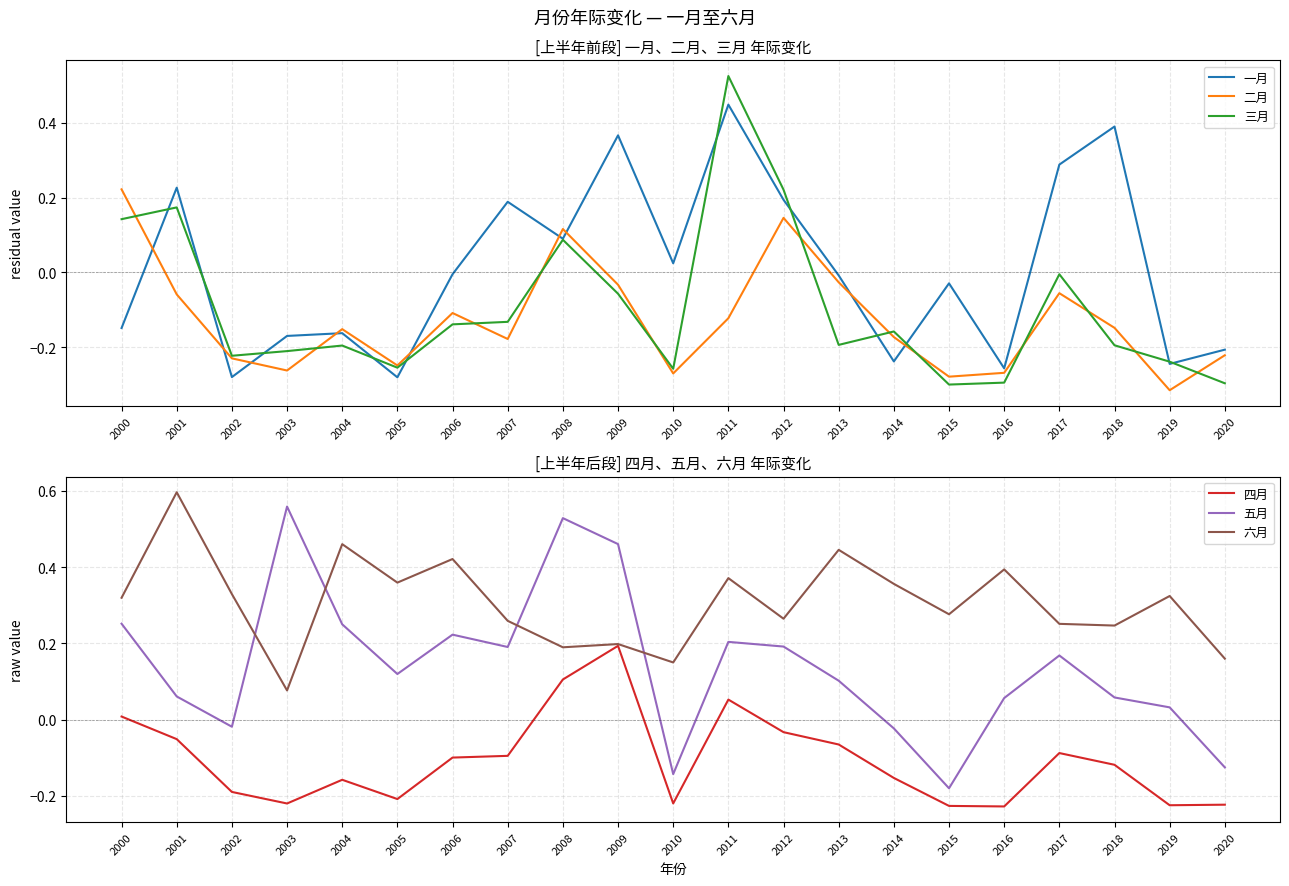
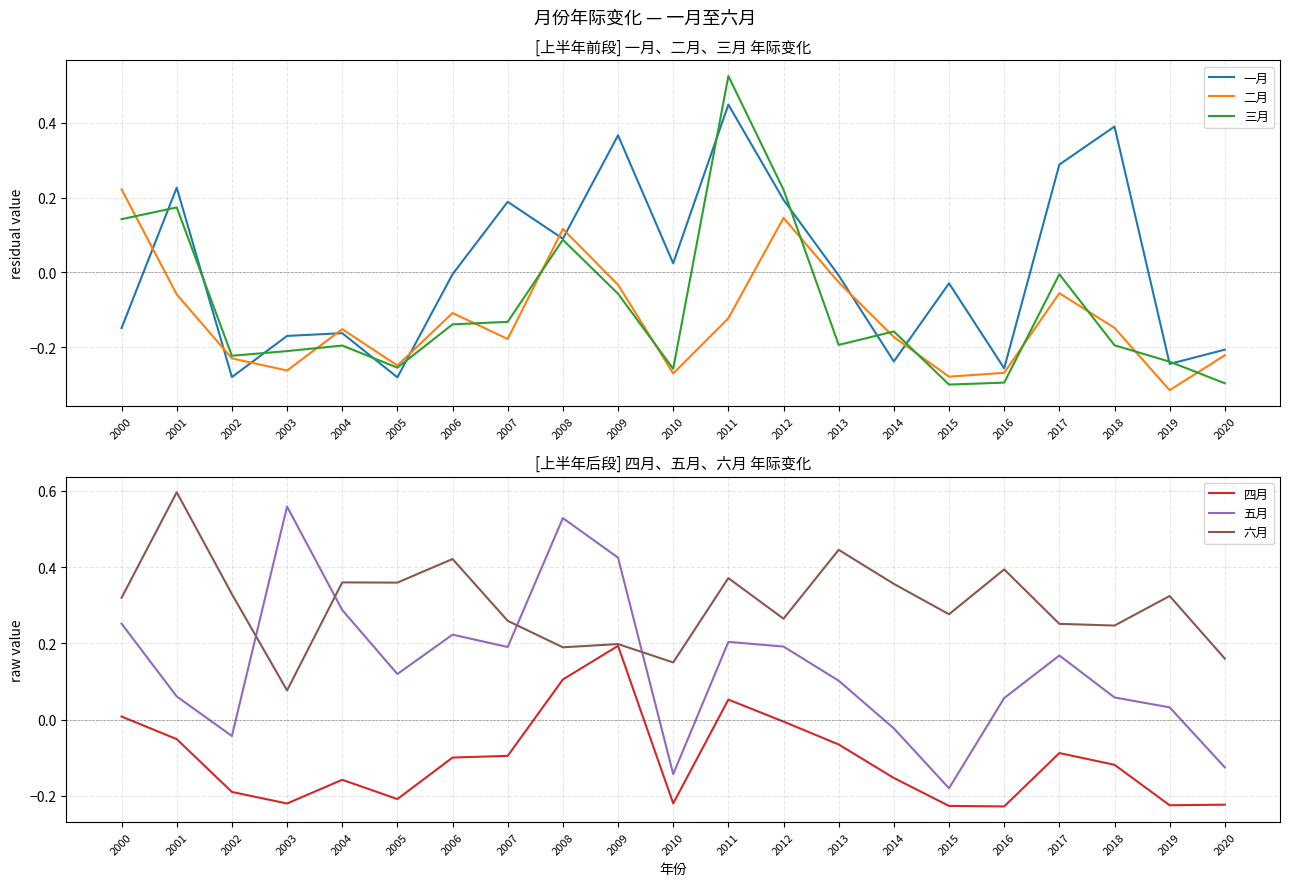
  {
    "[上半年前段] 一月、二月、三月 年际变化": {
      "一月": {
        "2000": -0.15,
        "2001": 0.23,
        "2002": -0.28,
        "2003": -0.17,
        "2004": -0.16,
        "2005": -0.28,
        "2006": 0.00,
        "2007": 0.19,
        "2009": 0.37,
        "2010": 0.02,
        "2011": 0.45,
        "2012": 0.19,
        "2013": -0.01,
        "2014": -0.24,
        "2015": -0.03,
        "2016": -0.26,
        "2017": 0.29,
        "2018": 0.39,
        "2020": -0.21
      },
      "二月": {
        "2000": 0.22,
        "2001": -0.06,
        "2002": -0.23,
        "2003": -0.26,
        "2004": -0.15,
        "2006": -0.11,
        "2007": -0.18,
        "2008": 0.12,
        "2009": -0.03,
        "2010": -0.27,
        "2011": -0.12,
        "2012": 0.15,
        "2013": -0.03,
        "2014": -0.17,
        "2015": -0.28,
        "2016": -0.27,
        "2017": -0.06,
        "2018": -0.15,
        "2019": -0.31,
        "2020": -0.22
      },
      "三月": {
        "2000": 0.14,
        "2001": 0.17,
        "2002": -0.22,
        "2003": -0.21,
        "2004": -0.20,
        "2006": -0.14,
        "2007": -0.13,
        "2009": -0.06,
        "2010": -0.26,
        "2011": 0.52,
        "2012": 0.22,
        "2013": -0.19,
        "2014": -0.16,
        "2015": -0.30,
        "2016": -0.29,
        "2017": 0.00,
        "2018": -0.19,
        "2020": -0.30
      }
    },
    "[上半年后段] 四月、五月、六月 年际变化": {
      "四月": {
        "2000": 0.01,
        "2001": -0.05,
        "2002": -0.19,
        "2003": -0.22,
        "2004": -0.16,
        "2005": -0.21,
        "2006": -0.10,
        "2007": -0.10,
        "2008": 0.11,
        "2010": -0.22,
        "2011": 0.05,
-       "2012": -0.03,
+       "2012": -0.01,
        "2013": -0.07,
        "2014": -0.15,
        "2015": -0.23,
        "2016": -0.23,
        "2017": -0.09,
        "2018": -0.12,
        "2019": -0.22,
        "2020": -0.22
      },
      "五月": {
        "2000": 0.25,
        "2001": 0.06,
-       "2002": -0.02,
+       "2002": -0.04,
        "2003": 0.56,
-       "2004": 0.25,
+       "2004": 0.29,
        "2005": 0.12,
        "2006": 0.22,
        "2007": 0.19,
        "2008": 0.53,
-       "2009": 0.46,
+       "2009": 0.42,
        "2010": -0.14,
        "2011": 0.20,
        "2012": 0.19,
        "2013": 0.10,
        "2014": -0.02,
        "2015": -0.18,
        "2016": 0.06,
        "2017": 0.17,
        "2018": 0.06,
        "2019": 0.03,
        "2020": -0.13
      },
      "六月": {
        "2000": 0.32,
        "2001": 0.60,
        "2002": 0.33,
        "2003": 0.08,
-       "2004": 0.46,
+       "2004": 0.36,
        "2005": 0.36,
        "2006": 0.42,
        "2007": 0.26,
        "2008": 0.19,
        "2010": 0.15,
        "2011": 0.37,
        "2012": 0.26,
        "2013": 0.45,
        "2014": 0.36,
        "2015": 0.28,
        "2016": 0.39,
        "2017": 0.25,
        "2018": 0.25,
        "2019": 0.32,
        "2020": 0.16
      }
    }
  }
